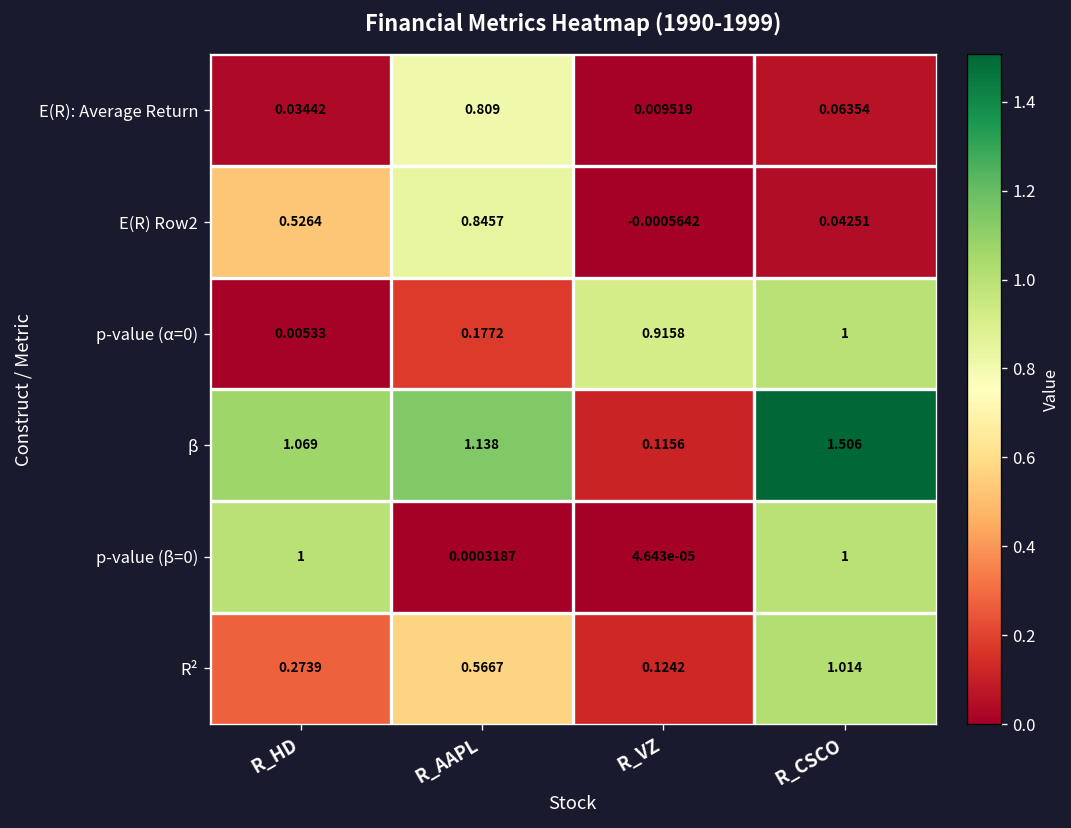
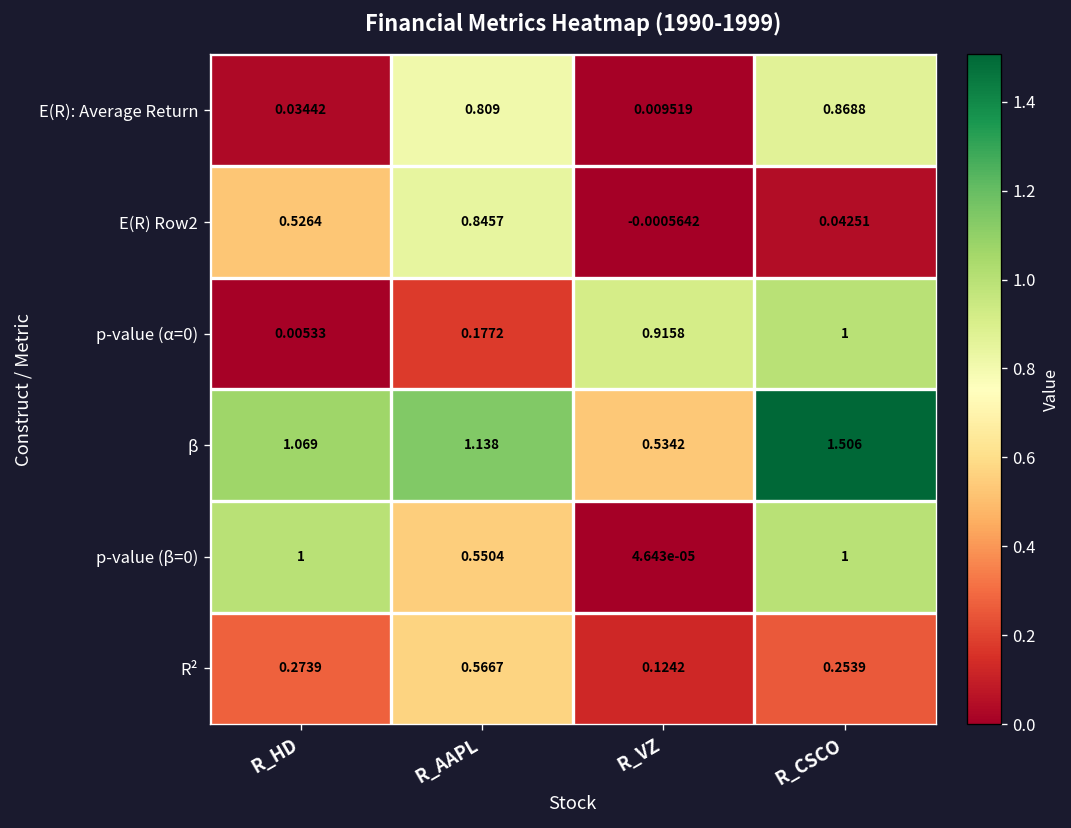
  {
    "E(R): Average Return": {
      "R_HD": "0.03442",
      "R_AAPL": "0.809",
      "R_VZ": "0.009519",
-     "R_CSCO": "0.06354"
+     "R_CSCO": "0.8688"
    },
    "E(R) Row2": {
      "R_HD": "0.5264",
      "R_AAPL": "0.8457",
      "R_VZ": "-0.0005642",
      "R_CSCO": "0.04251"
    },
    "p-value (α=0)": {
      "R_HD": "0.00533",
      "R_AAPL": "0.1772",
      "R_VZ": "0.9158",
      "R_CSCO": "1"
    },
    "β": {
      "R_HD": "1.069",
      "R_AAPL": "1.138",
-     "R_VZ": "0.1156",
+     "R_VZ": "0.5342",
      "R_CSCO": "1.506"
    },
    "p-value (β=0)": {
      "R_HD": "1",
-     "R_AAPL": "0.0003187",
+     "R_AAPL": "0.5504",
      "R_VZ": "4.643e-05",
      "R_CSCO": "1"
    },
    "R²": {
      "R_HD": "0.2739",
      "R_AAPL": "0.5667",
      "R_VZ": "0.1242",
-     "R_CSCO": "1.014"
+     "R_CSCO": "0.2539"
    }
  }
